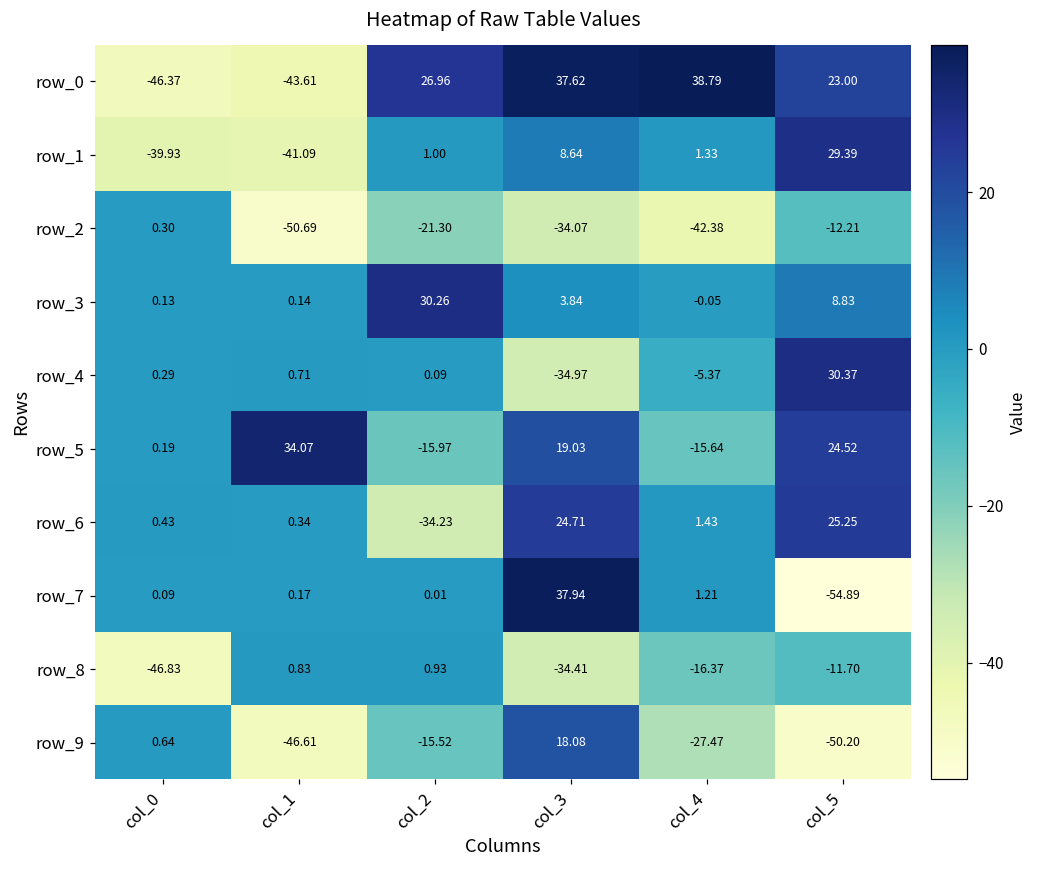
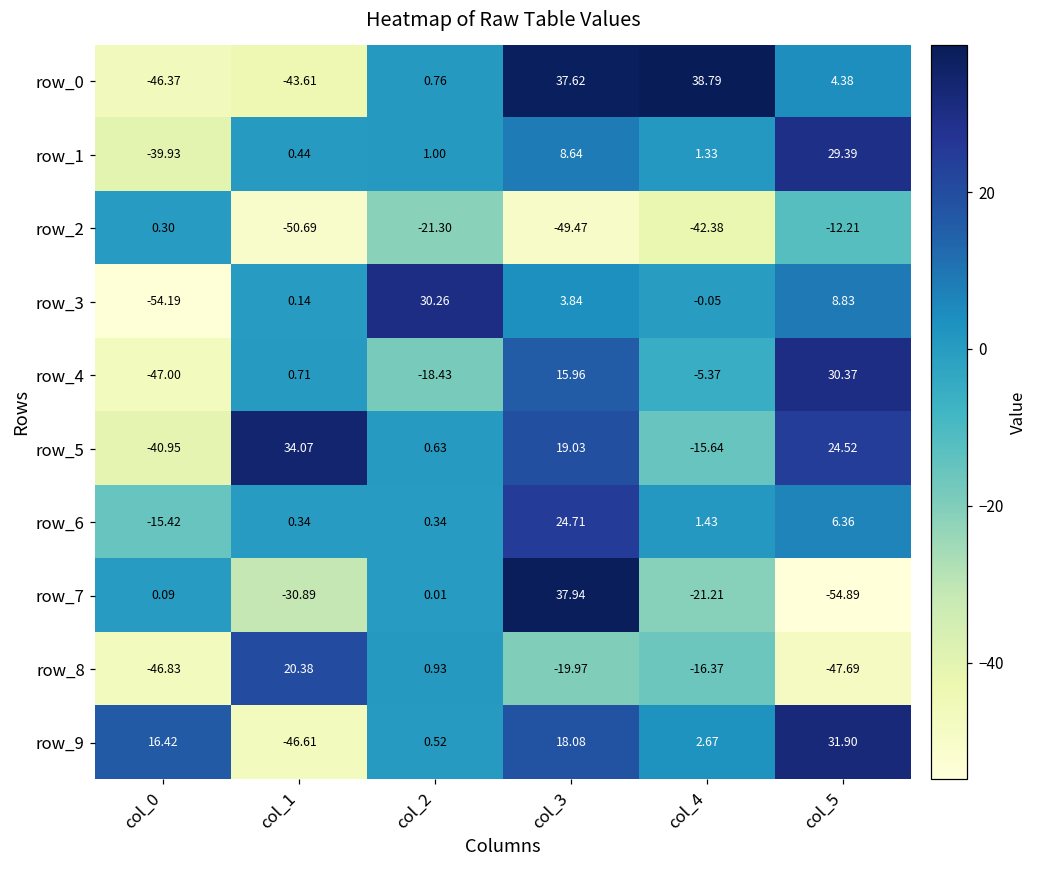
  {
    "row_0": {
      "col_0": -46.37,
      "col_1": -43.61,
-     "col_2": 26.96,
+     "col_2": 0.76,
      "col_3": 37.62,
      "col_4": 38.79,
-     "col_5": 23.00
+     "col_5": 4.38
    },
    "row_1": {
      "col_0": -39.93,
-     "col_1": -41.09,
+     "col_1": 0.44,
      "col_2": 1.00,
      "col_3": 8.64,
      "col_4": 1.33,
      "col_5": 29.39
    },
    "row_2": {
      "col_0": 0.30,
      "col_1": -50.69,
      "col_2": -21.30,
-     "col_3": -34.07,
+     "col_3": -49.47,
      "col_4": -42.38,
      "col_5": -12.21
    },
    "row_3": {
-     "col_0": 0.13,
+     "col_0": -54.19,
      "col_1": 0.14,
      "col_2": 30.26,
      "col_3": 3.84,
      "col_4": -0.05,
      "col_5": 8.83
    },
    "row_4": {
-     "col_0": 0.29,
+     "col_0": -47.00,
      "col_1": 0.71,
-     "col_2": 0.09,
-     "col_3": -34.97,
+     "col_2": -18.43,
+     "col_3": 15.96,
      "col_4": -5.37,
      "col_5": 30.37
    },
    "row_5": {
-     "col_0": 0.19,
+     "col_0": -40.95,
      "col_1": 34.07,
-     "col_2": -15.97,
+     "col_2": 0.63,
      "col_3": 19.03,
      "col_4": -15.64,
      "col_5": 24.52
    },
    "row_6": {
-     "col_0": 0.43,
+     "col_0": -15.42,
      "col_1": 0.34,
-     "col_2": -34.23,
+     "col_2": 0.34,
      "col_3": 24.71,
      "col_4": 1.43,
-     "col_5": 25.25
+     "col_5": 6.36
    },
    "row_7": {
      "col_0": 0.09,
-     "col_1": 0.17,
+     "col_1": -30.89,
      "col_2": 0.01,
      "col_3": 37.94,
-     "col_4": 1.21,
+     "col_4": -21.21,
      "col_5": -54.89
    },
    "row_8": {
      "col_0": -46.83,
-     "col_1": 0.83,
+     "col_1": 20.38,
      "col_2": 0.93,
-     "col_3": -34.41,
+     "col_3": -19.97,
      "col_4": -16.37,
-     "col_5": -11.70
+     "col_5": -47.69
    },
    "row_9": {
-     "col_0": 0.64,
+     "col_0": 16.42,
      "col_1": -46.61,
-     "col_2": -15.52,
+     "col_2": 0.52,
      "col_3": 18.08,
-     "col_4": -27.47,
-     "col_5": -50.20
+     "col_4": 2.67,
+     "col_5": 31.90
    }
  }
